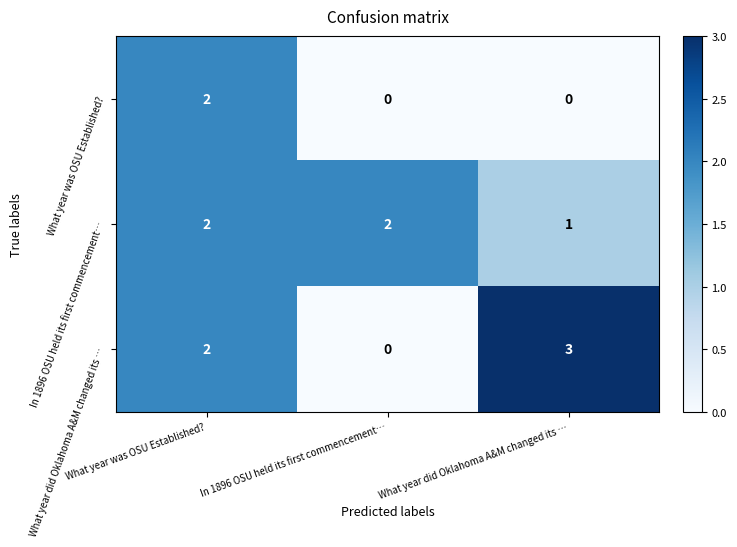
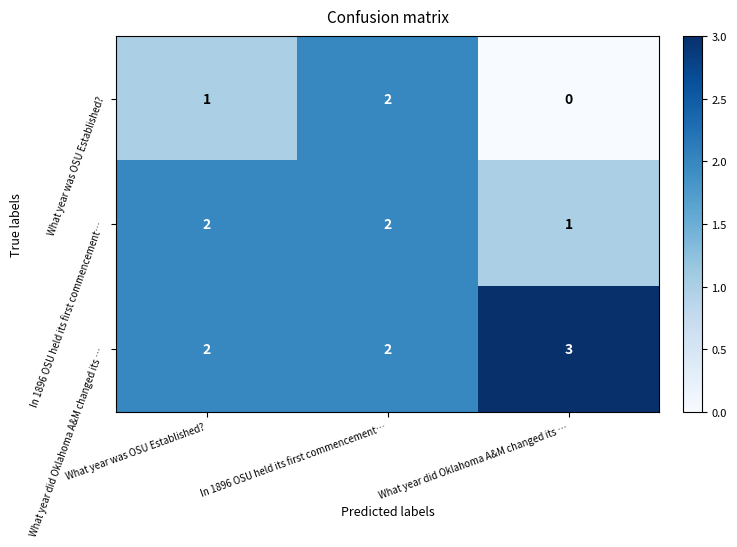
  {
    "What year was OSU Established?": {
-     "What year was OSU Established?": 2,
-     "In 1896 OSU held its first commencement…": 0,
+     "What year was OSU Established?": 1,
+     "In 1896 OSU held its first commencement…": 2,
      "What year did Oklahoma A&M changed its …": 0
    },
    "In 1896 OSU held its first commencement…": {
      "What year was OSU Established?": 2,
      "In 1896 OSU held its first commencement…": 2,
      "What year did Oklahoma A&M changed its …": 1
    },
    "What year did Oklahoma A&M changed its …": {
      "What year was OSU Established?": 2,
-     "In 1896 OSU held its first commencement…": 0,
+     "In 1896 OSU held its first commencement…": 2,
      "What year did Oklahoma A&M changed its …": 3
    }
  }
